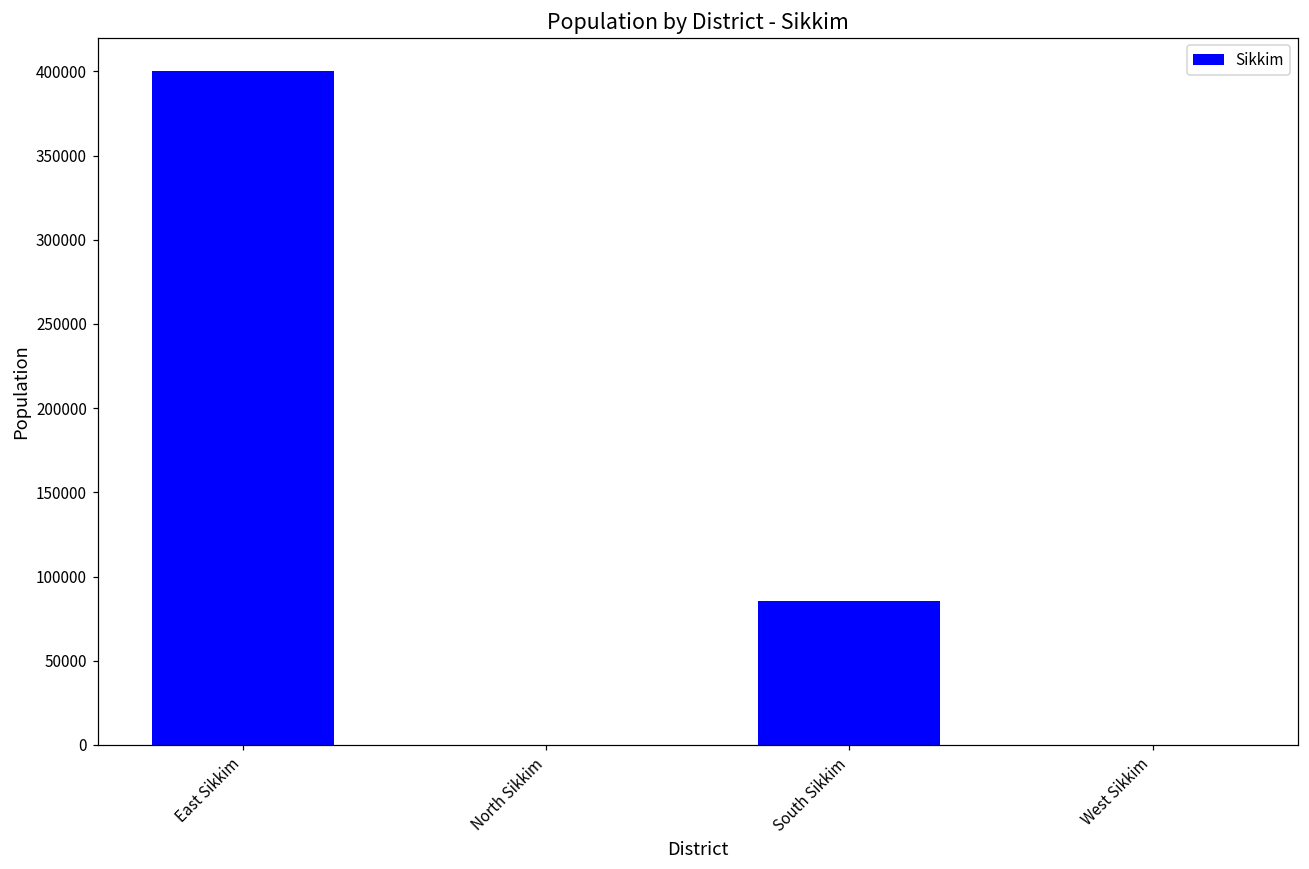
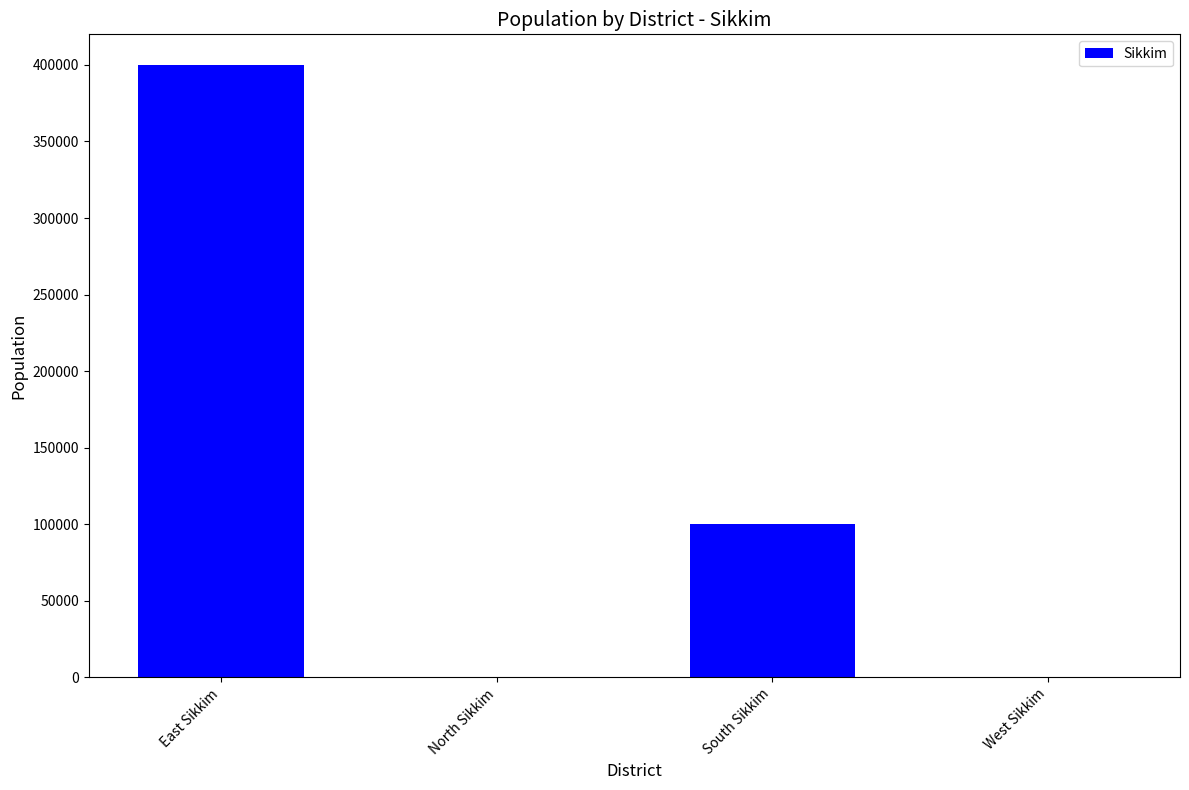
  {
    "East Sikkim": 400000,
    "North Sikkim": 0,
-   "South Sikkim": 85000,
+   "South Sikkim": 100000,
    "West Sikkim": 0
  }
